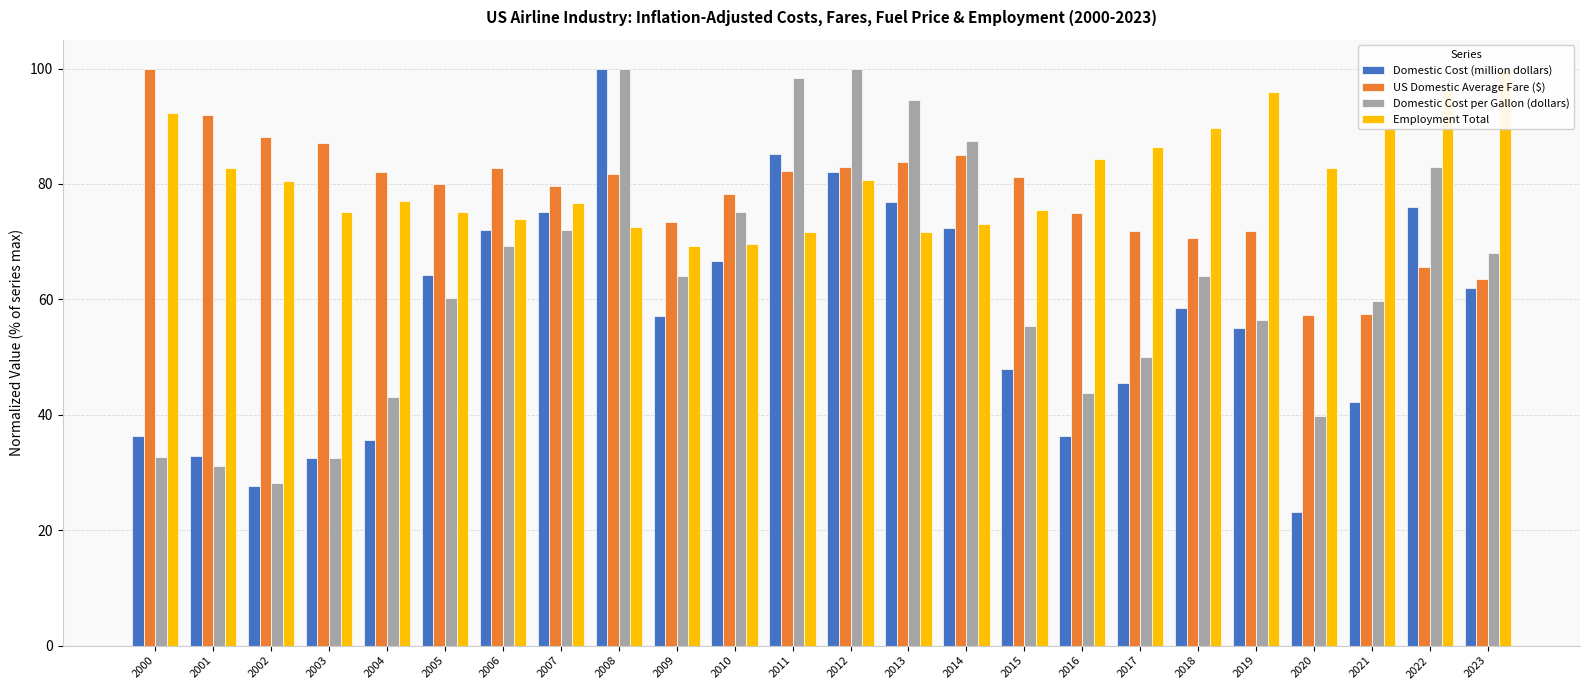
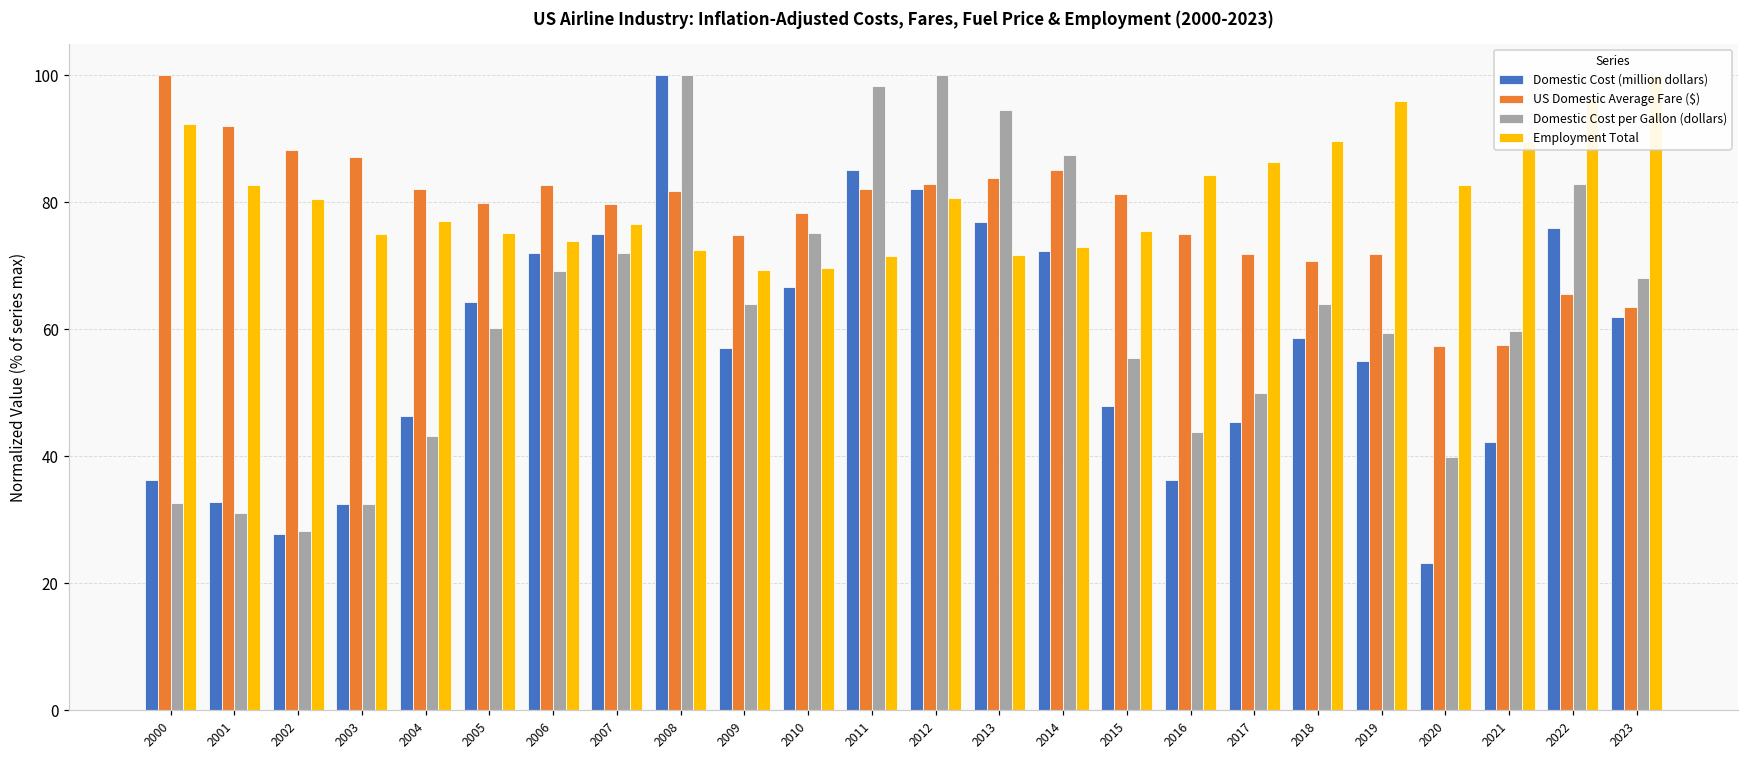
  {
    "Domestic Cost (million dollars)": {
      "2000": 36,
      "2001": 33,
      "2002": 28,
      "2003": 32,
-     "2004": 36,
+     "2004": 46,
      "2005": 64,
      "2006": 72,
      "2007": 75,
      "2008": 100,
      "2009": 57,
      "2010": 67,
      "2011": 85,
      "2012": 82,
      "2013": 77,
      "2014": 72,
      "2015": 48,
      "2016": 36,
      "2017": 45,
      "2018": 59,
      "2019": 55,
      "2020": 23,
      "2021": 42,
      "2022": 76,
      "2023": 62
    },
    "US Domestic Average Fare ($)": {
      "2000": 100,
      "2001": 92,
      "2002": 88,
      "2003": 87,
      "2004": 82,
      "2005": 80,
      "2006": 83,
      "2007": 80,
      "2008": 82,
-     "2009": 73,
+     "2009": 75,
      "2010": 78,
      "2011": 82,
      "2012": 83,
      "2013": 84,
      "2014": 85,
      "2015": 81,
      "2016": 75,
      "2017": 72,
      "2018": 71,
      "2019": 72,
      "2020": 57,
      "2021": 58,
      "2022": 66,
      "2023": 64
    },
    "Domestic Cost per Gallon (dollars)": {
      "2000": 33,
      "2001": 31,
      "2002": 28,
      "2003": 32,
      "2004": 43,
      "2005": 60,
      "2006": 69,
      "2007": 72,
      "2008": 100,
      "2009": 64,
      "2010": 75,
      "2011": 98,
      "2012": 100,
      "2013": 95,
      "2014": 87,
      "2015": 55,
      "2016": 44,
      "2017": 50,
      "2018": 64,
-     "2019": 56,
+     "2019": 59,
      "2020": 40,
      "2021": 60,
      "2022": 83,
      "2023": 68
    },
    "Employment Total": {
      "2000": 92,
      "2001": 83,
      "2002": 80,
      "2003": 75,
      "2004": 77,
      "2005": 75,
      "2006": 74,
      "2007": 77,
      "2008": 73,
      "2009": 69,
      "2010": 70,
      "2011": 72,
      "2012": 81,
      "2013": 72,
      "2014": 73,
      "2015": 75,
      "2016": 84,
      "2017": 86,
      "2018": 90,
      "2019": 96,
      "2020": 83
    }
  }
